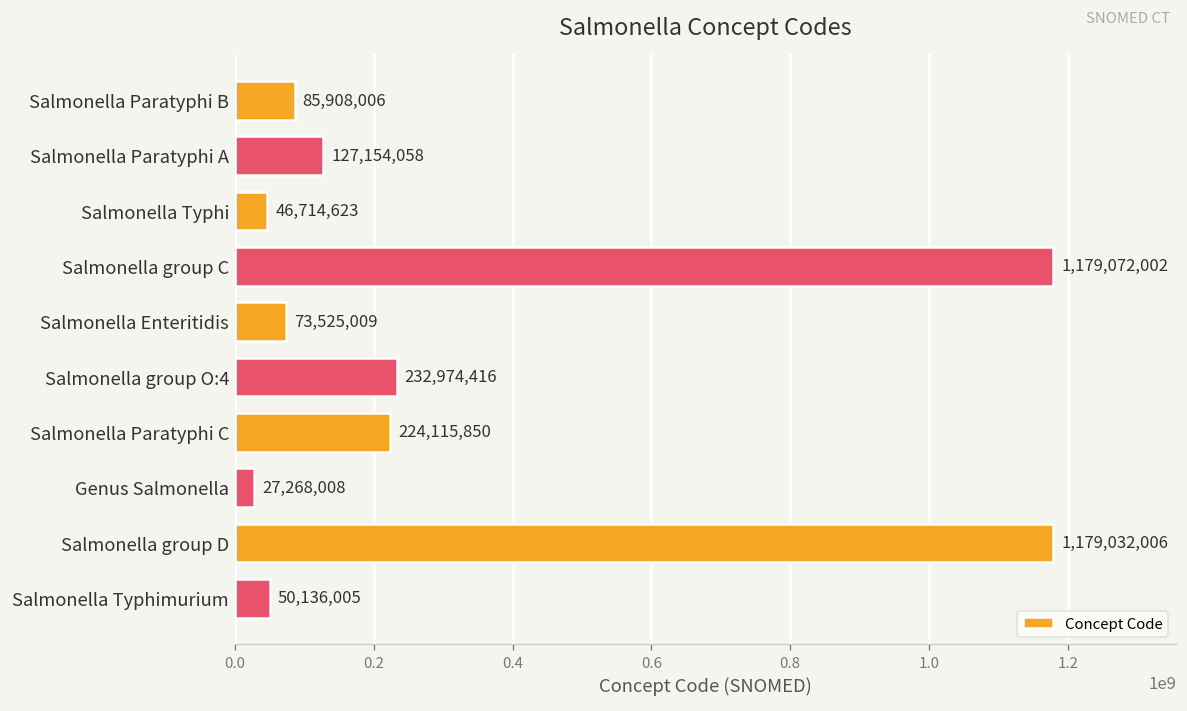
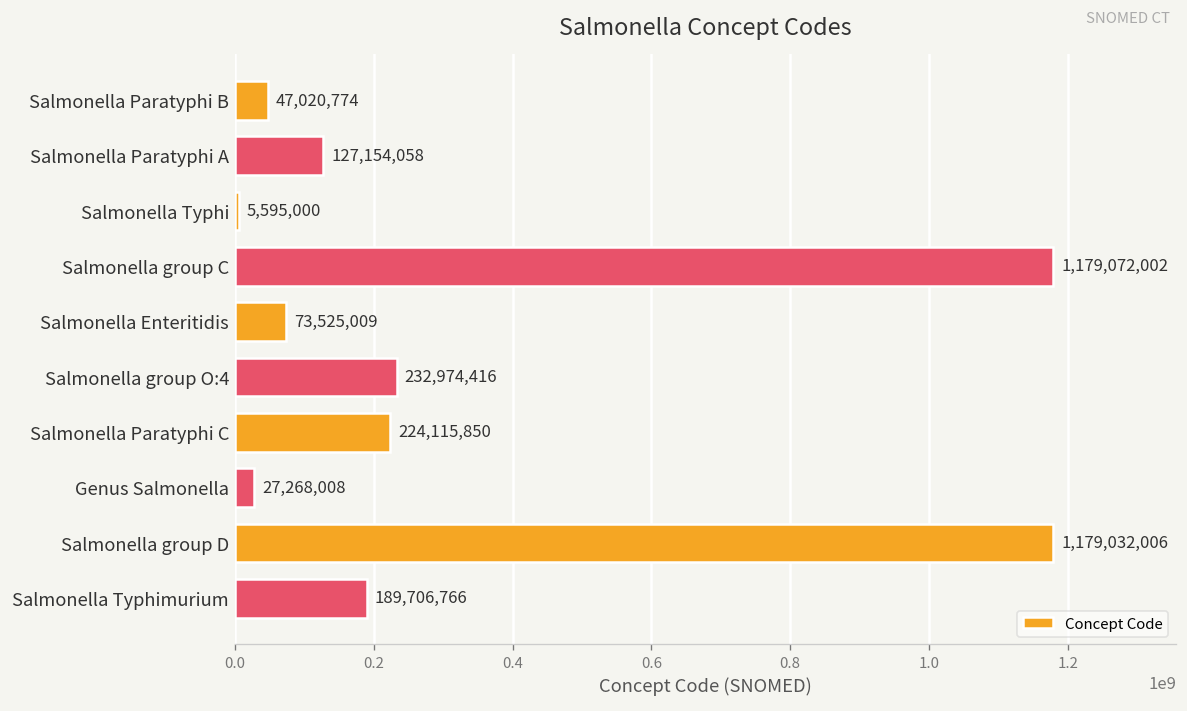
  {
-   "Salmonella Paratyphi B": "85,908,006",
+   "Salmonella Paratyphi B": "47,020,774",
    "Salmonella Paratyphi A": "127,154,058",
-   "Salmonella Typhi": "46,714,623",
+   "Salmonella Typhi": "5,595,000",
    "Salmonella group C": "1,179,072,002",
    "Salmonella Enteritidis": "73,525,009",
    "Salmonella group O:4": "232,974,416",
    "Salmonella Paratyphi C": "224,115,850",
    "Genus Salmonella": "27,268,008",
    "Salmonella group D": "1,179,032,006",
-   "Salmonella Typhimurium": "50,136,005"
+   "Salmonella Typhimurium": "189,706,766"
  }
